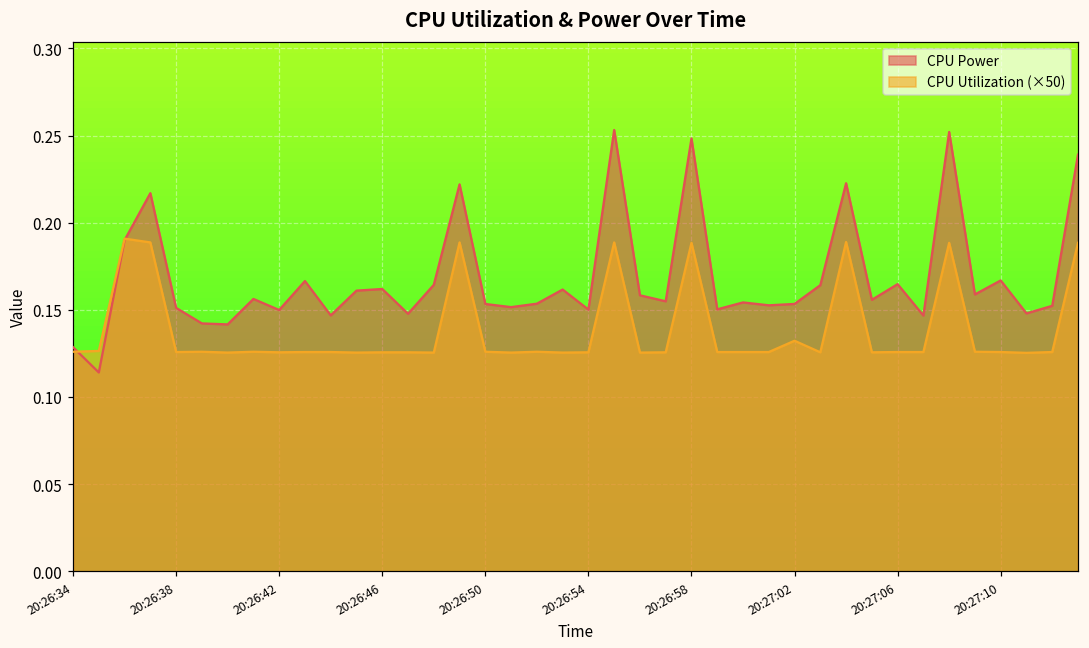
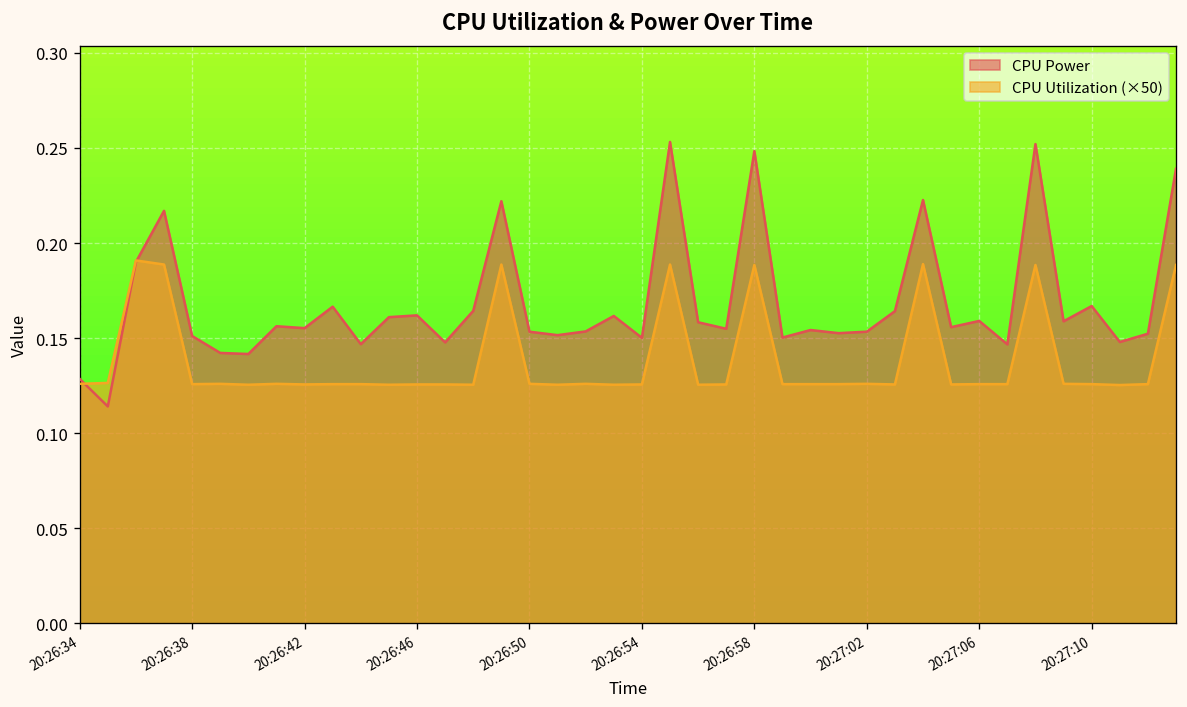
  {
    "CPU Power": {
      "20:26:34": 0.129,
      "20:26:38": 0.151,
-     "20:26:42": 0.150,
+     "20:26:42": 0.155,
      "20:26:46": 0.162,
      "20:26:50": 0.153,
      "20:26:54": 0.150,
      "20:26:58": 0.248,
      "20:27:02": 0.153,
-     "20:27:06": 0.165,
+     "20:27:06": 0.159,
      "20:27:10": 0.167
    },
    "CPU Utilization (×50)": {
      "20:26:34": 0.126,
      "20:26:38": 0.126,
      "20:26:42": 0.126,
      "20:26:46": 0.126,
      "20:26:50": 0.126,
      "20:26:54": 0.126,
      "20:26:58": 0.188,
-     "20:27:02": 0.132,
+     "20:27:02": 0.126,
      "20:27:06": 0.126,
      "20:27:10": 0.126
    }
  }
